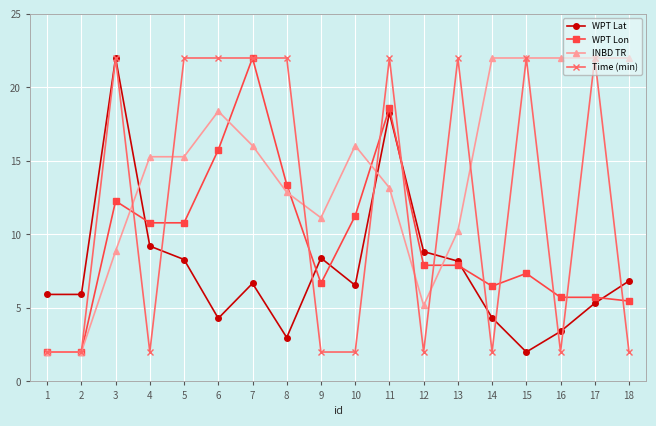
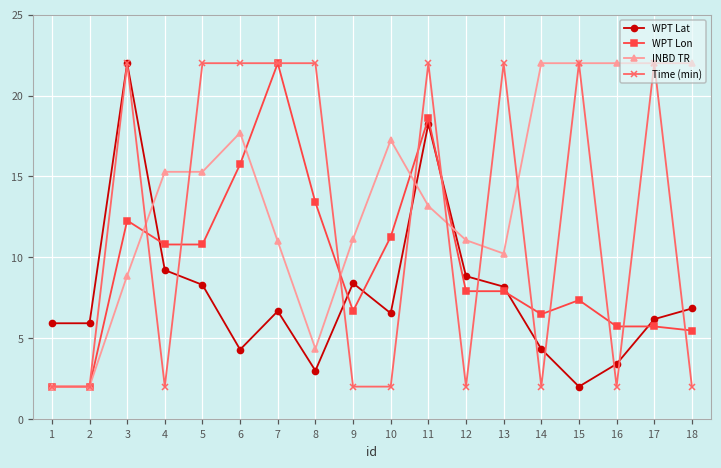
  {
    "WPT Lat": {
      "1": 5.9,
      "2": 5.9,
      "4": 9.2,
      "5": 8.3,
      "6": 4.3,
      "7": 6.7,
      "8": 3.0,
      "9": 8.4,
      "10": 6.5,
      "11": 18.3,
      "12": 8.8,
      "13": 8.2,
      "14": 4.3,
      "15": 2.0,
      "16": 3.4,
-     "17": 5.3,
+     "17": 6.2,
      "18": 6.8
    },
    "INBD TR": {
      "3": 8.9,
      "4": 15.3,
      "5": 15.3,
-     "6": 18.4,
-     "7": 16.0,
-     "8": 12.9,
+     "6": 17.7,
+     "7": 11.0,
+     "8": 4.3,
      "9": 11.1,
-     "10": 16.0,
+     "10": 17.2,
      "11": 13.2,
-     "12": 5.2,
+     "12": 11.1,
      "13": 10.2,
      "14": 22.0,
      "16": 22.0
    }
  }
